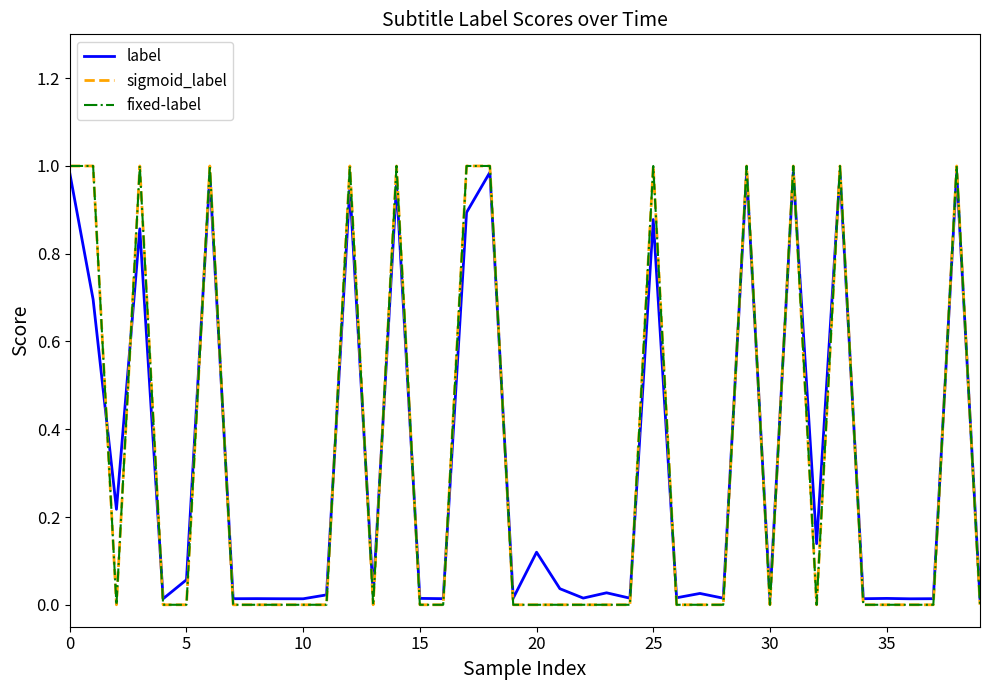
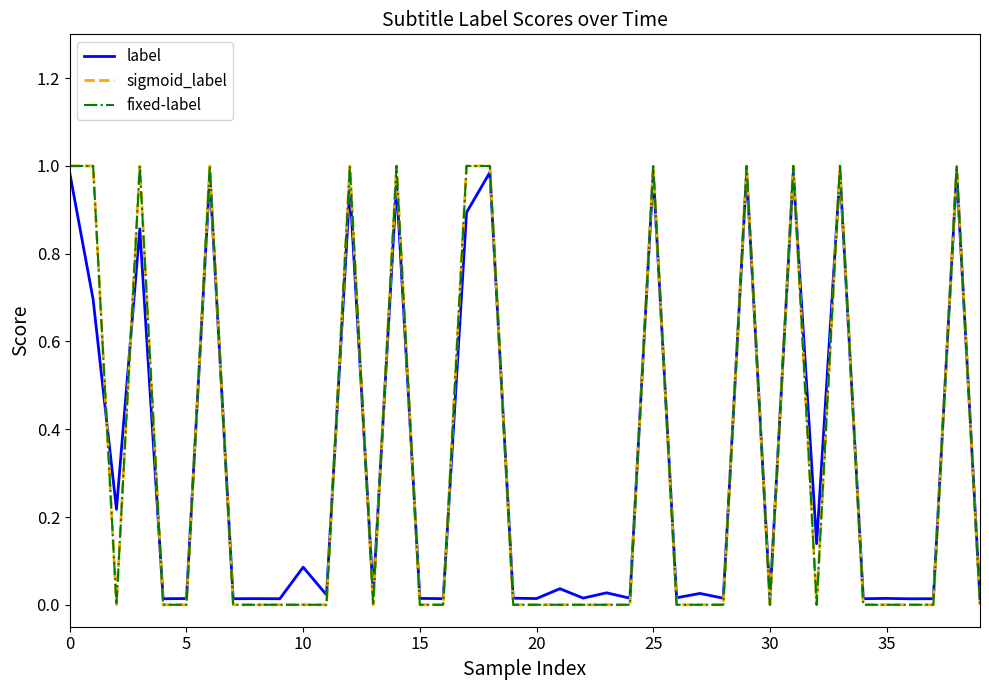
  {
    "label": {
      "0": 0.98,
-     "5": 0.06,
-     "10": 0.01,
+     "5": 0.01,
+     "10": 0.09,
      "15": 0.01,
-     "20": 0.12,
-     "25": 0.88,
+     "20": 0.01,
+     "25": 0.99,
      "30": 0.01,
      "35": 0.01
    },
    "fixed-label": {
      "0": 1.00,
      "5": 0.00,
      "10": 0.00,
      "15": 0.00,
      "20": 0.00,
      "25": 1.00,
      "30": 0.00,
      "35": 0.00
    }
  }
